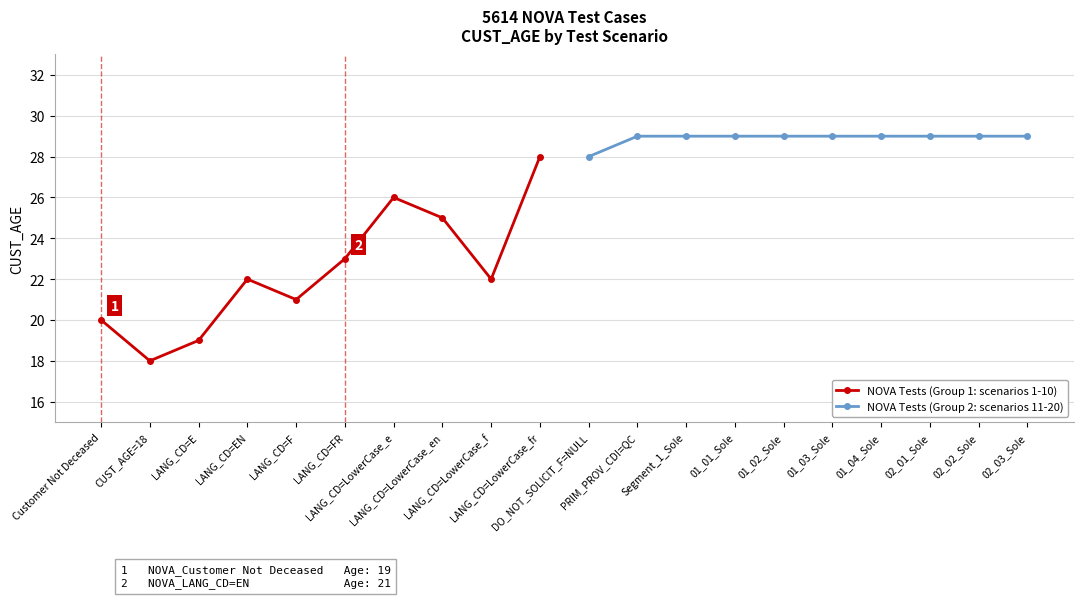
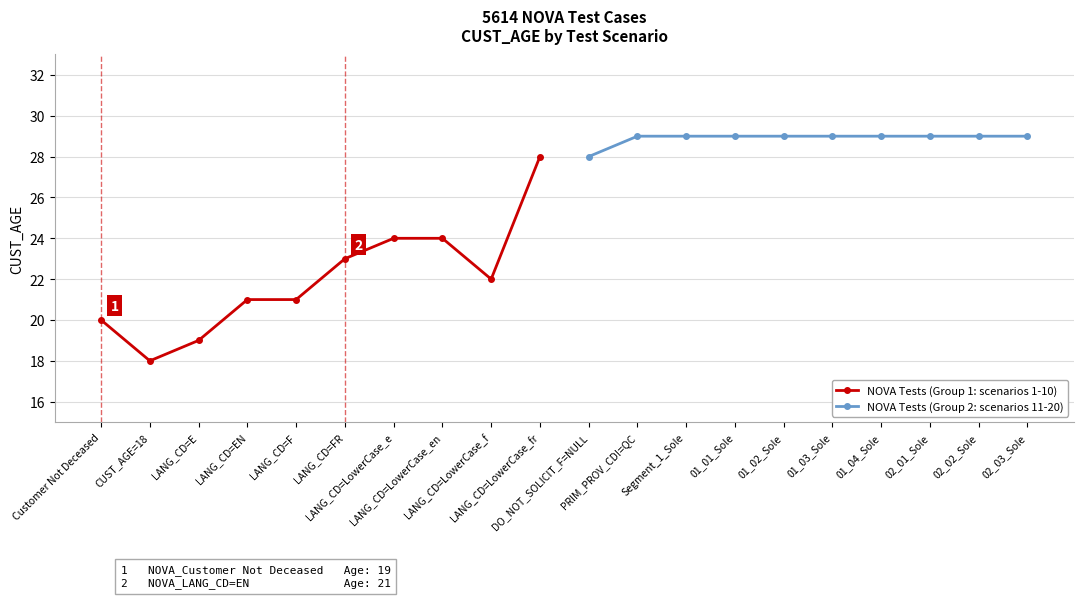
  {
    "NOVA Tests (Group 1: scenarios 1-10)": {
      "CUST_AGE=18": 18,
      "LANG_CD=E": 19,
-     "LANG_CD=EN": 22,
+     "LANG_CD=EN": 21,
      "LANG_CD=F": 21,
-     "LANG_CD=LowerCase_e": 26,
-     "LANG_CD=LowerCase_en": 25,
+     "LANG_CD=LowerCase_e": 24,
+     "LANG_CD=LowerCase_en": 24,
      "LANG_CD=LowerCase_f": 22,
      "LANG_CD=LowerCase_fr": 28
    },
    "NOVA Tests (Group 2: scenarios 11-20)": {
      "DO_NOT_SOLICIT_F=NULL": 28,
      "PRIM_PROV_CD!=QC": 29,
      "Segment_1_Sole": 29,
      "01_01_Sole": 29,
      "01_02_Sole": 29,
      "01_03_Sole": 29,
      "01_04_Sole": 29,
      "02_01_Sole": 29,
      "02_02_Sole": 29,
      "02_03_Sole": 29
    }
  }
